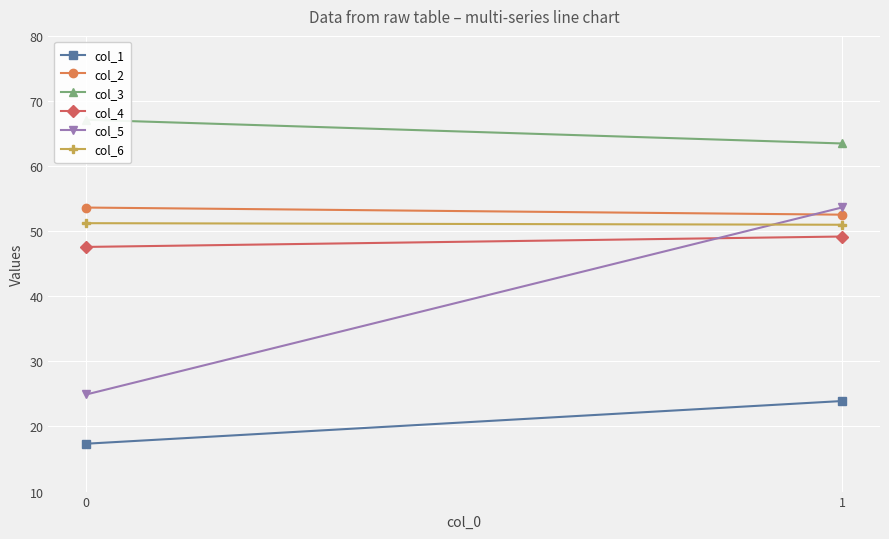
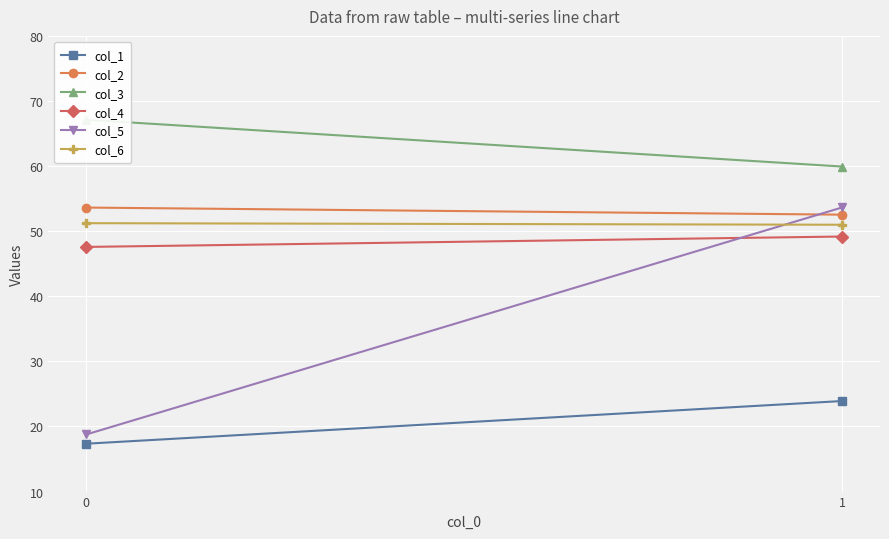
  {
    "col_1": {
      "0": 17,
      "1": 24
    },
    "col_3": {
-     "1": 63
+     "1": 60
    },
    "col_5": {
-     "0": 25,
+     "0": 19,
      "1": 54
    }
  }
